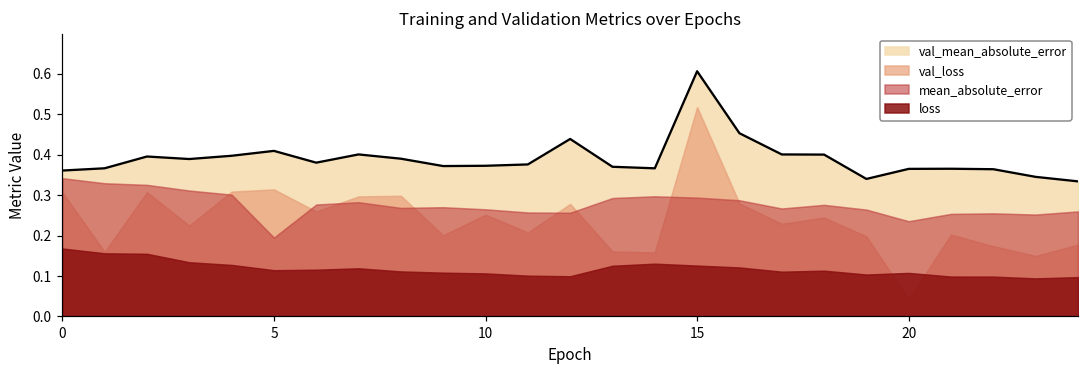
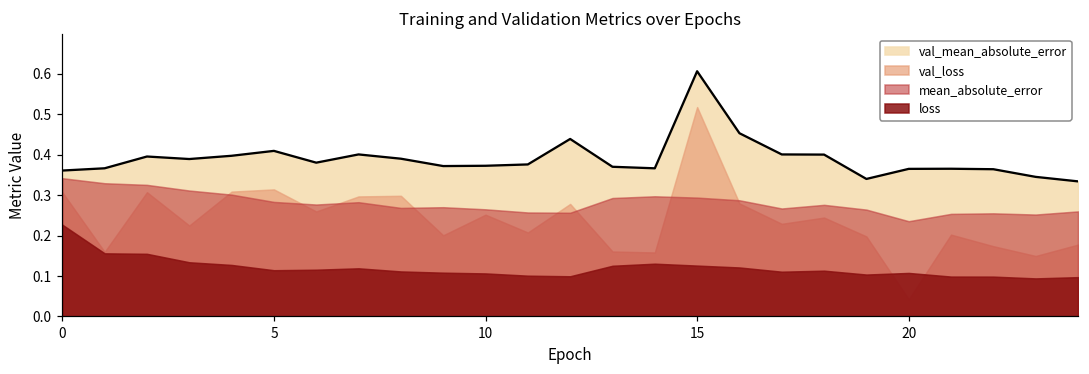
  {
    "val_mean_absolute_error": {
      "0": 0.36,
      "5": 0.41,
      "10": 0.37,
      "15": 0.61,
      "20": 0.36
    },
    "val_loss": {
      "0": 0.31,
      "5": 0.31,
      "10": 0.25,
      "15": 0.52,
      "20": 0.04
    },
    "mean_absolute_error": {
      "0": 0.34,
-     "5": 0.20,
+     "5": 0.28,
      "10": 0.26,
      "15": 0.29,
      "20": 0.24
    },
    "loss": {
-     "0": 0.17,
+     "0": 0.23,
      "5": 0.11,
      "10": 0.11,
      "15": 0.13,
      "20": 0.11
    }
  }
